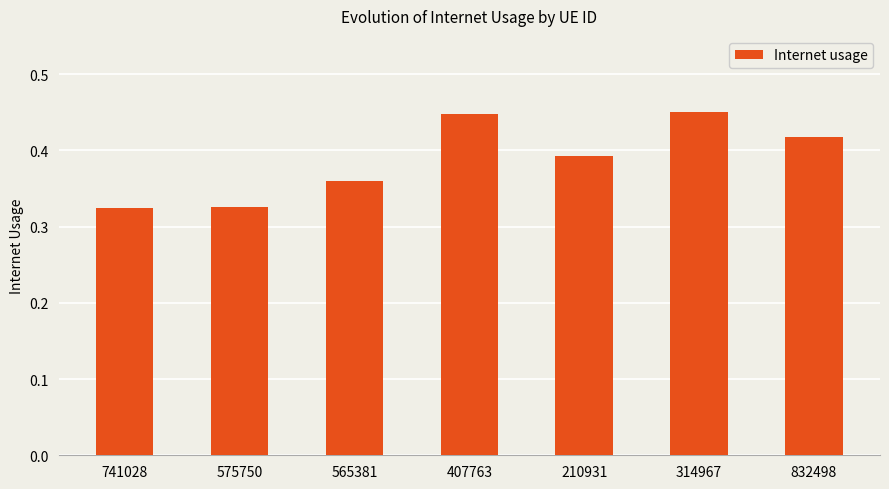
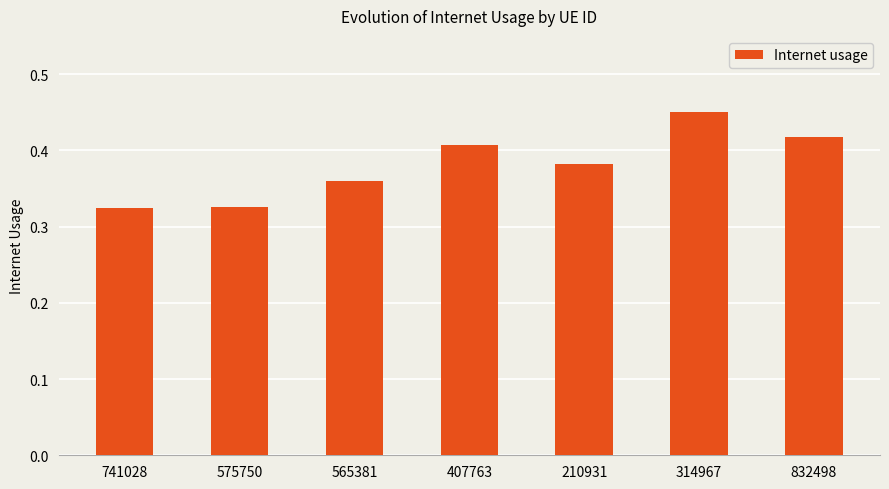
  {
    "741028": 0.32,
    "575750": 0.33,
    "565381": 0.36,
-   "407763": 0.45,
-   "210931": 0.39,
+   "407763": 0.41,
+   "210931": 0.38,
    "314967": 0.45,
    "832498": 0.42
  }
